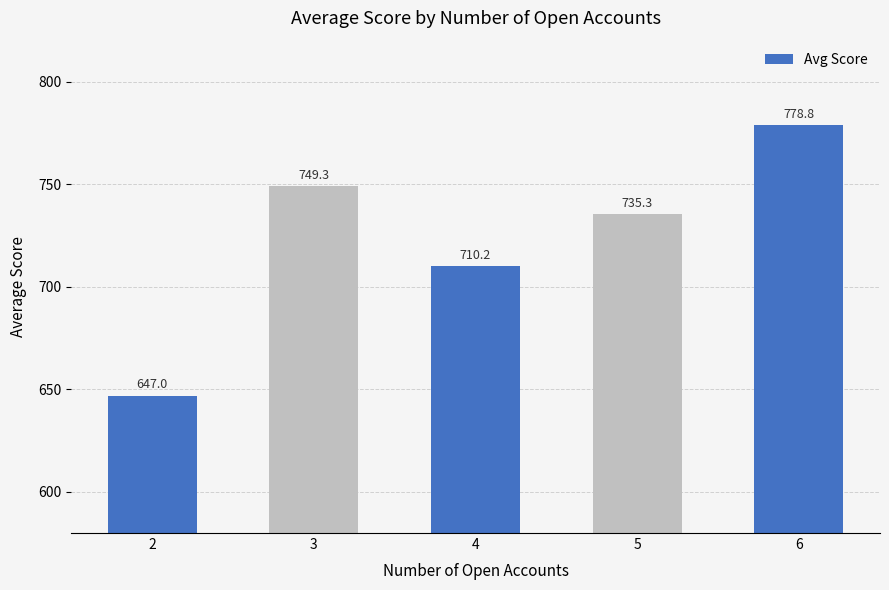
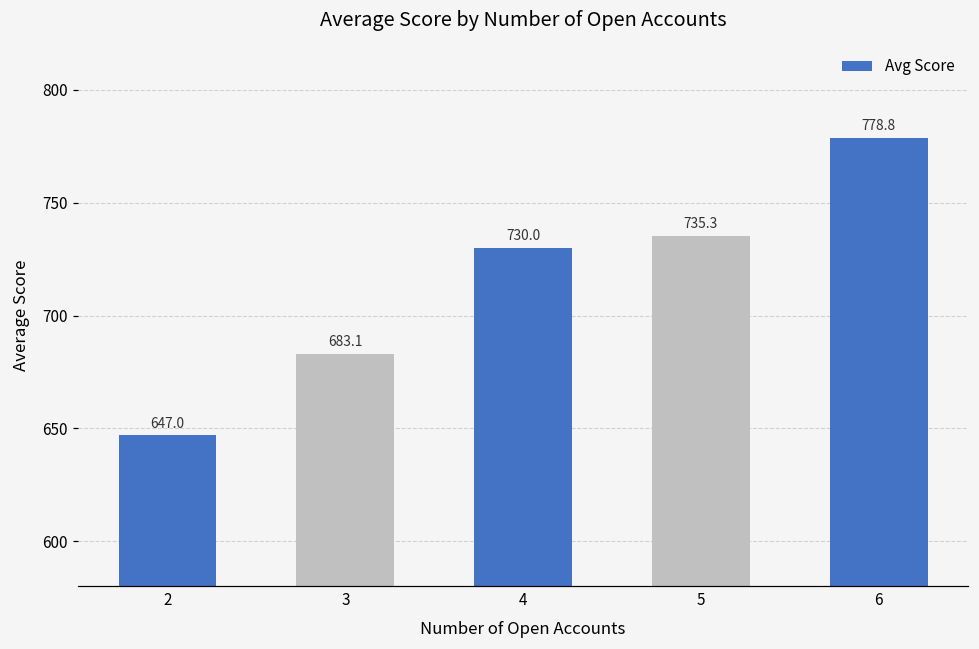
  {
    "2": 647.0,
-   "3": 749.3,
-   "4": 710.2,
+   "3": 683.1,
+   "4": 730.0,
    "5": 735.3,
    "6": 778.8
  }
